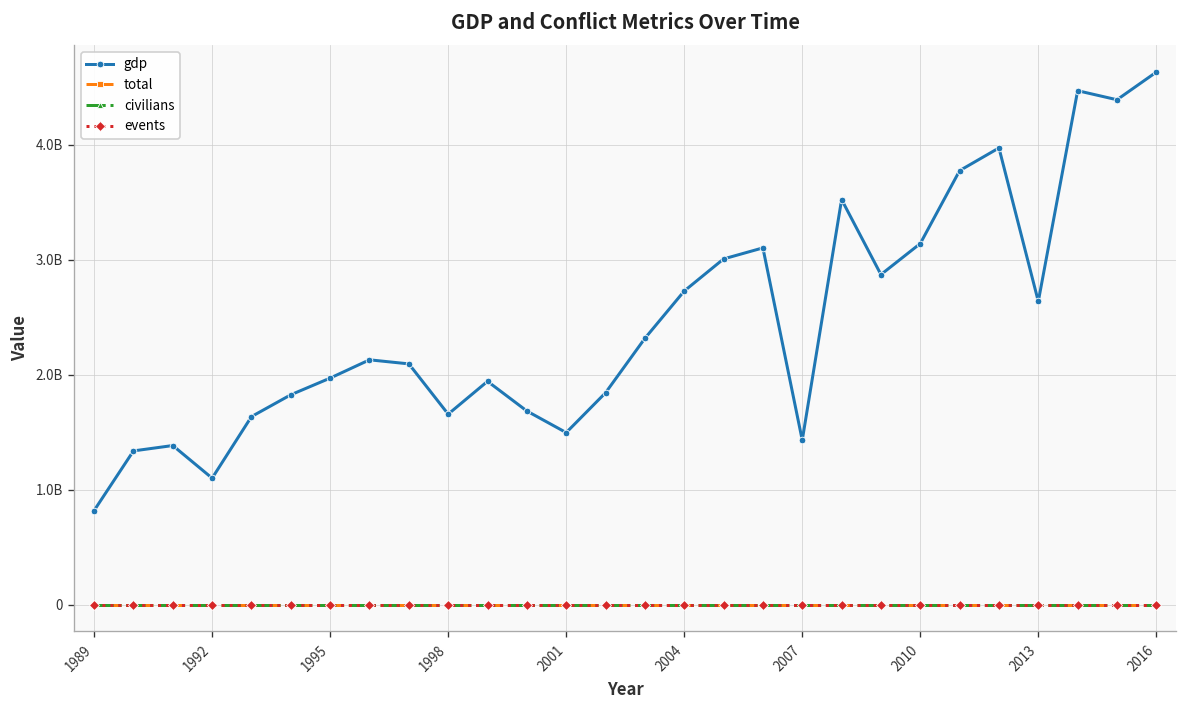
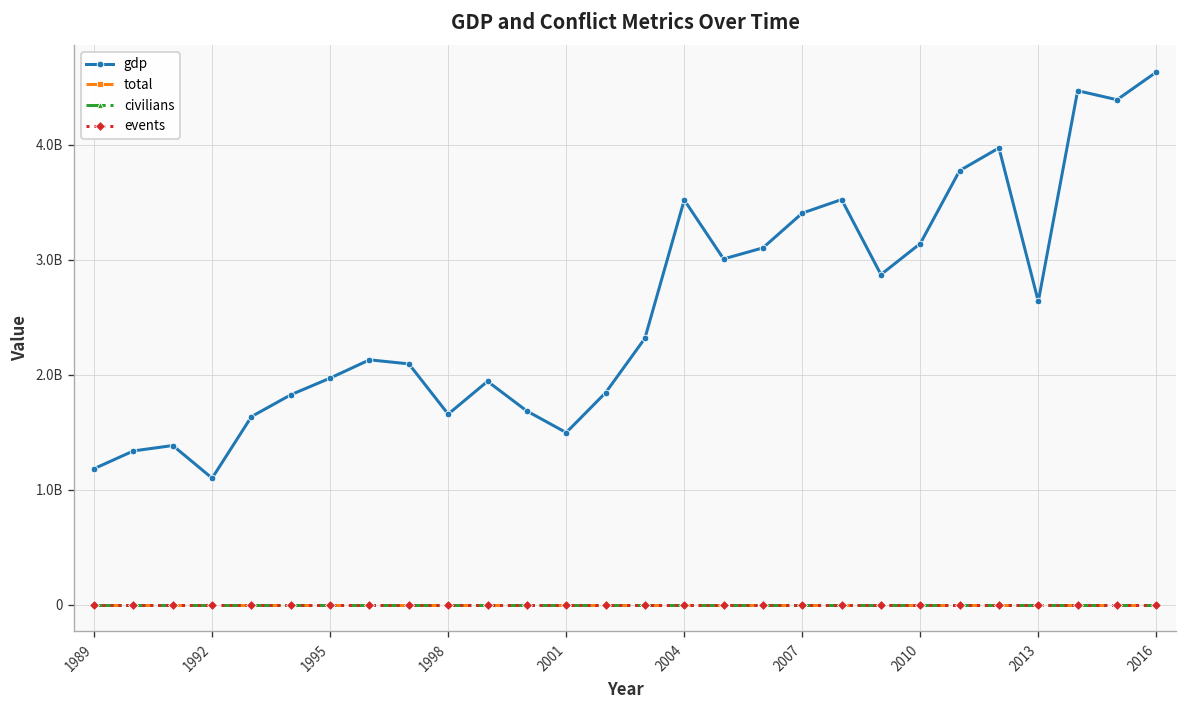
  {
    "gdp": {
-     "1989": 800000000,
+     "1989": 1200000000,
      "1992": 1100000000,
      "1995": 2000000000,
      "1998": 1700000000,
      "2001": 1500000000,
-     "2004": 2700000000,
-     "2007": 1400000000,
+     "2004": 3500000000,
+     "2007": 3400000000,
      "2010": 3100000000,
      "2013": 2600000000,
      "2016": 4600000000
    },
    "events": {
      "1989": 0,
      "1992": 0,
      "1995": 0,
      "1998": 0,
      "2001": 0,
      "2004": 0,
      "2007": 0,
      "2010": 0,
      "2013": 0,
      "2016": 0
    }
  }
